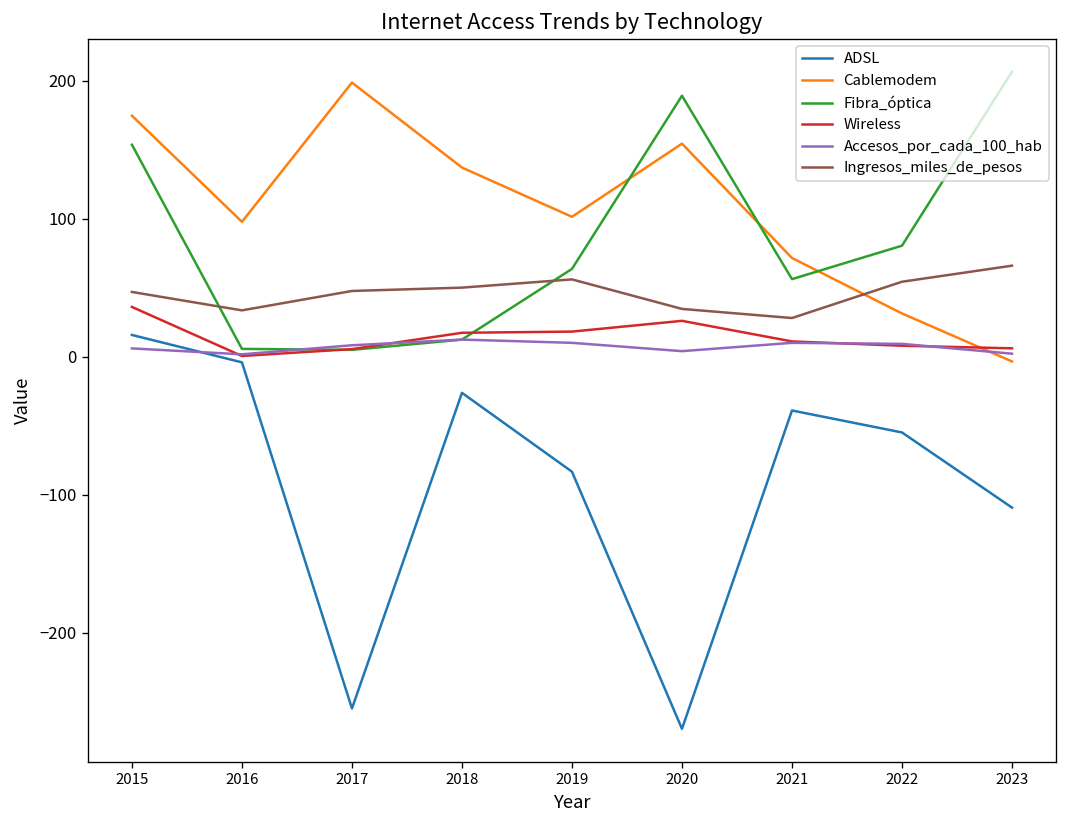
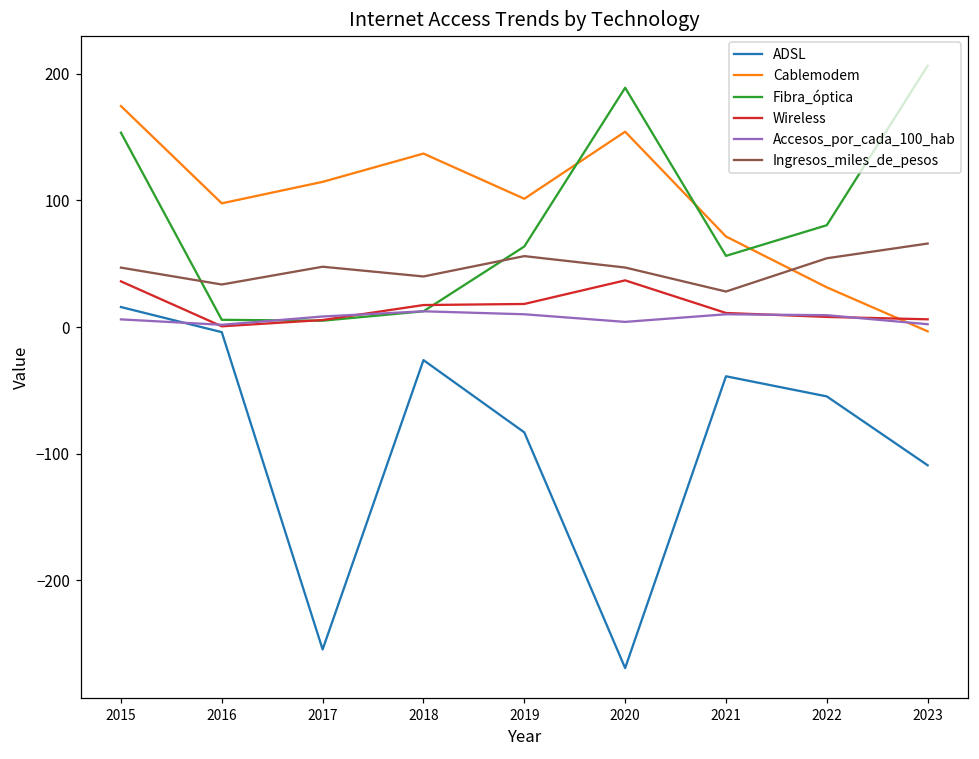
  {
    "ADSL": {
      "2015": 16,
      "2016": -4,
      "2017": -255,
      "2018": -26,
      "2019": -83,
      "2020": -269,
      "2021": -39,
      "2022": -55,
      "2023": -109
    },
    "Cablemodem": {
      "2015": 175,
      "2016": 98,
-     "2017": 199,
+     "2017": 115,
      "2018": 137,
      "2019": 101,
      "2020": 154,
      "2021": 72,
      "2022": 31,
      "2023": -3
    },
    "Fibra_óptica": {
      "2015": 154,
      "2016": 6,
      "2019": 64,
      "2020": 189,
      "2021": 56,
      "2022": 80
    },
    "Wireless": {
      "2015": 36,
      "2018": 17,
      "2019": 18,
-     "2020": 26,
+     "2020": 37,
      "2023": 6
    },
    "Accesos_por_cada_100_hab": {
      "2015": 6,
      "2017": 8,
      "2019": 10,
      "2020": 4,
      "2023": 2
    },
    "Ingresos_miles_de_pesos": {
      "2015": 47,
      "2016": 34,
      "2017": 48,
-     "2018": 50,
+     "2018": 40,
      "2019": 56,
-     "2020": 35,
+     "2020": 47,
      "2021": 28,
      "2022": 54,
      "2023": 66
    }
  }
